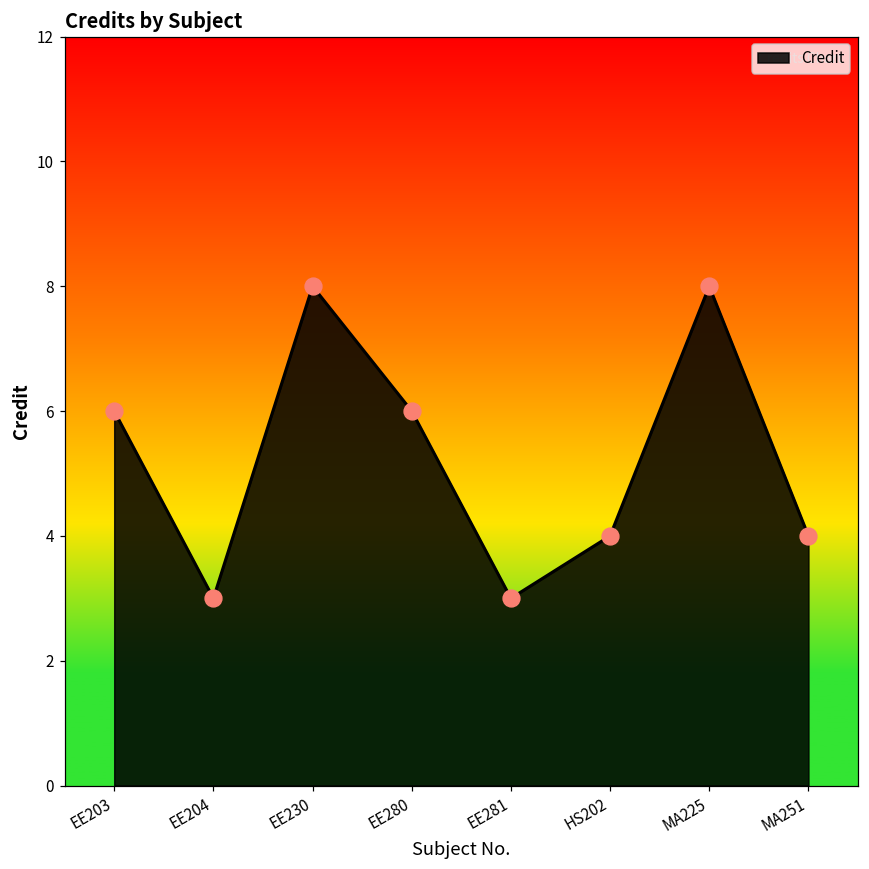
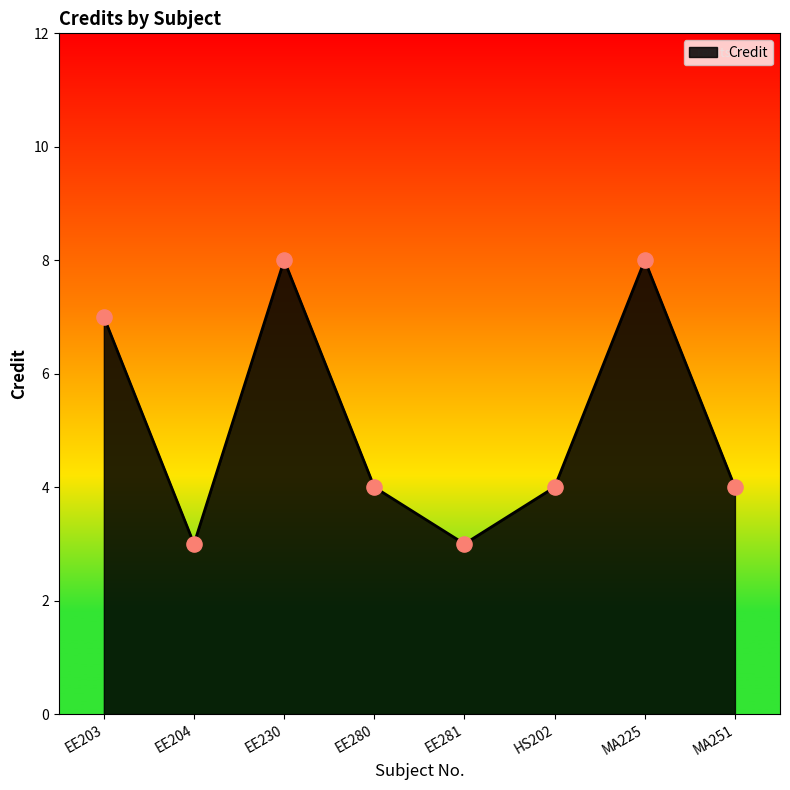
  {
-   "EE203": 6,
+   "EE203": 7,
    "EE204": 3,
    "EE230": 8,
-   "EE280": 6,
+   "EE280": 4,
    "EE281": 3,
    "HS202": 4,
    "MA225": 8,
    "MA251": 4
  }
